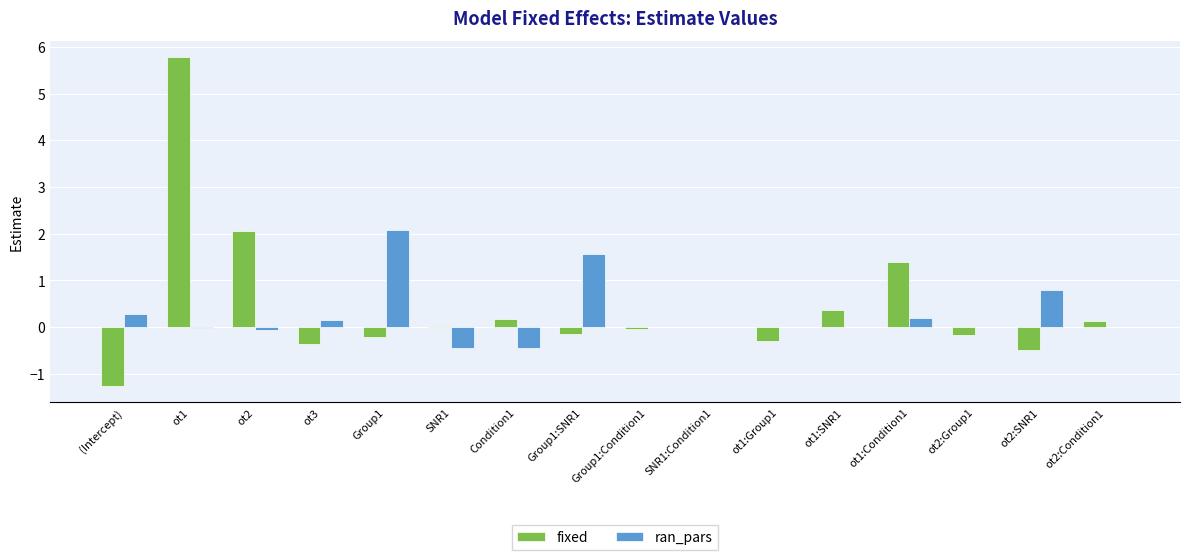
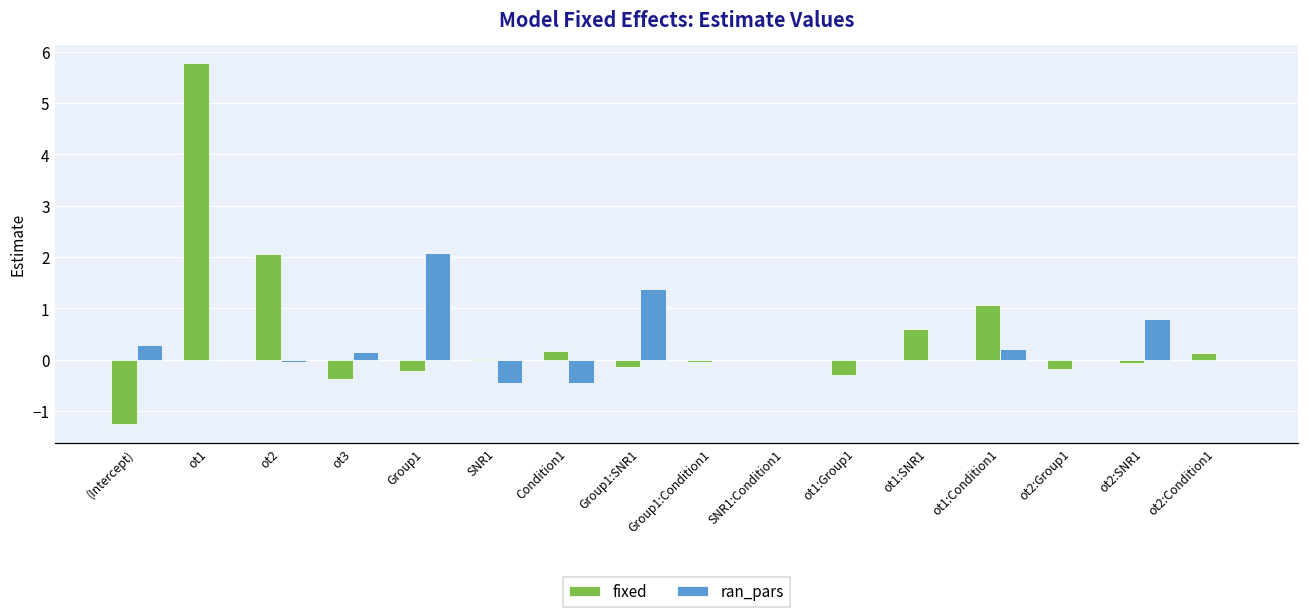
  {
    "fixed": {
      "(Intercept)": -1.3,
      "ot1": 5.8,
      "ot2": 2.1,
      "ot3": -0.4,
      "Group1": -0.2,
      "Condition1": 0.2,
      "Group1:SNR1": -0.1,
      "ot1:Group1": -0.3,
-     "ot1:SNR1": 0.4,
-     "ot1:Condition1": 1.4,
+     "ot1:SNR1": 0.6,
+     "ot1:Condition1": 1.1,
      "ot2:Group1": -0.2,
-     "ot2:SNR1": -0.5,
+     "ot2:SNR1": -0.1,
      "ot2:Condition1": 0.1
    },
    "ran_pars": {
      "(Intercept)": 0.3,
      "ot3": 0.2,
      "Group1": 2.1,
      "SNR1": -0.5,
      "Condition1": -0.5,
-     "Group1:SNR1": 1.6,
+     "Group1:SNR1": 1.4,
      "Group1:Condition1": 0.0,
      "SNR1:Condition1": 0.0,
      "ot1:Group1": 0.0,
      "ot1:SNR1": 0.0,
      "ot1:Condition1": 0.2,
      "ot2:Group1": 0.0,
      "ot2:SNR1": 0.8,
      "ot2:Condition1": 0.0
    }
  }
